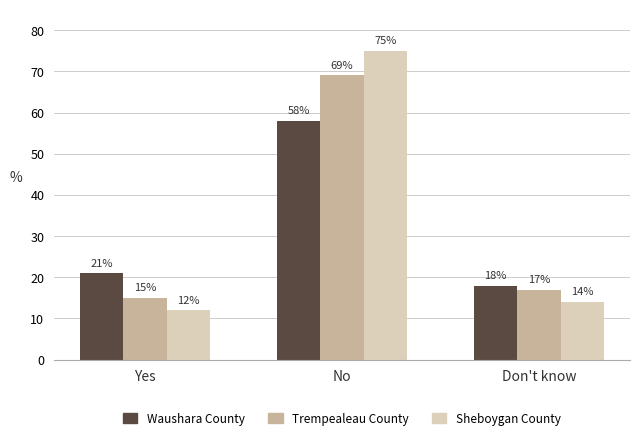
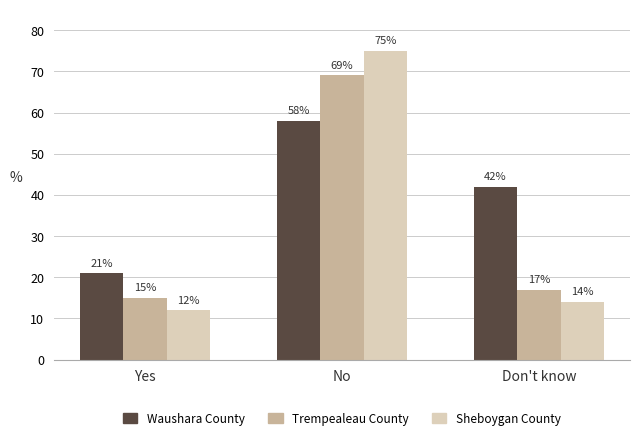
  {
    "Waushara County": {
      "Yes": "21%",
      "No": "58%",
-     "Don't know": "18%"
+     "Don't know": "42%"
    }
  }
